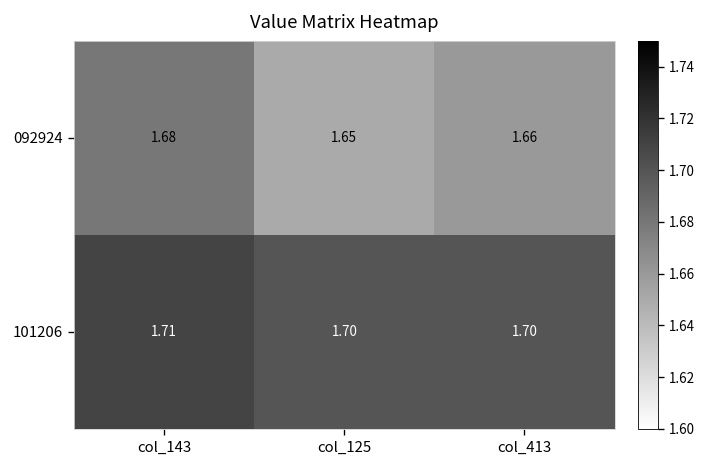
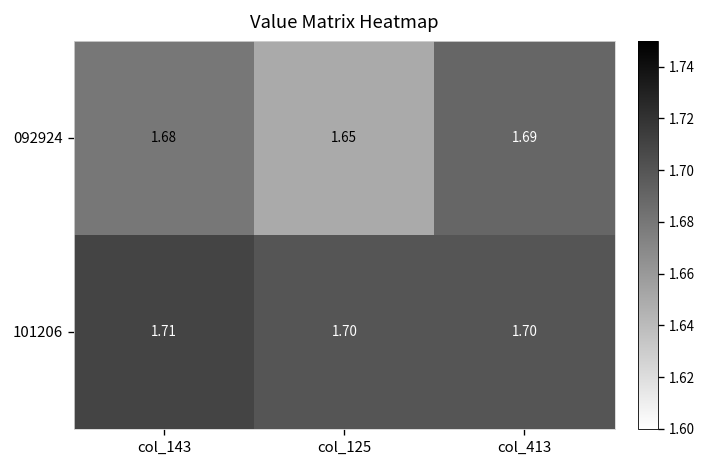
  {
    "092924": {
      "col_143": 1.68,
      "col_125": 1.65,
-     "col_413": 1.66
+     "col_413": 1.69
    },
    "101206": {
      "col_143": 1.71,
      "col_125": 1.70,
      "col_413": 1.70
    }
  }
